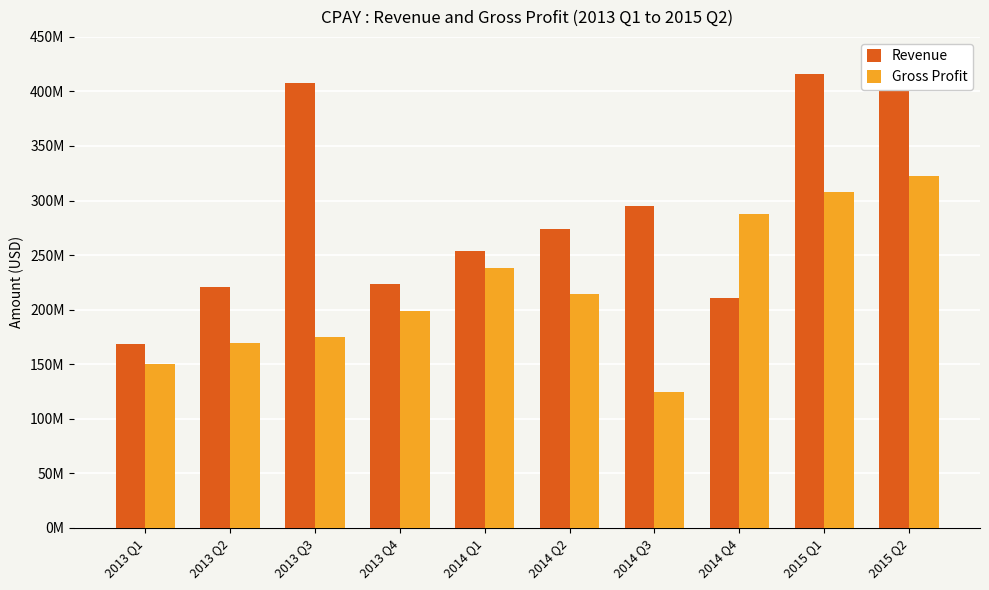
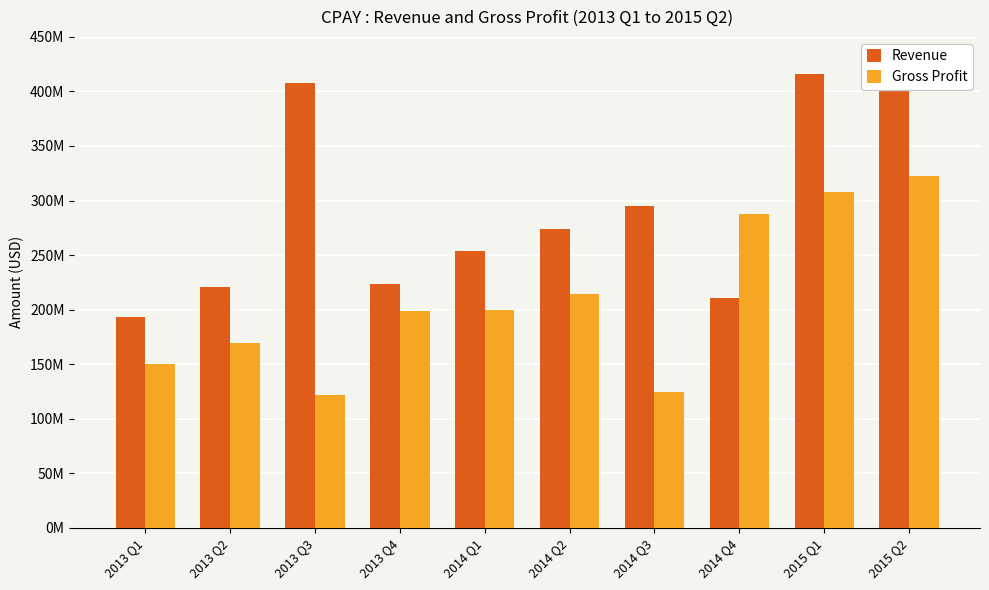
  {
    "Revenue": {
-     "2013 Q1": 169000000,
+     "2013 Q1": 194000000,
      "2013 Q2": 221000000,
      "2013 Q3": 407000000,
      "2013 Q4": 224000000,
      "2014 Q1": 254000000,
      "2014 Q2": 274000000,
      "2014 Q3": 295000000,
      "2014 Q4": 211000000,
      "2015 Q1": 416000000
    },
    "Gross Profit": {
      "2013 Q1": 150000000,
      "2013 Q2": 169000000,
-     "2013 Q3": 175000000,
+     "2013 Q3": 122000000,
      "2013 Q4": 199000000,
-     "2014 Q1": 238000000,
+     "2014 Q1": 199000000,
      "2014 Q2": 214000000,
      "2014 Q3": 125000000,
      "2014 Q4": 287000000,
      "2015 Q1": 307000000,
      "2015 Q2": 323000000
    }
  }
